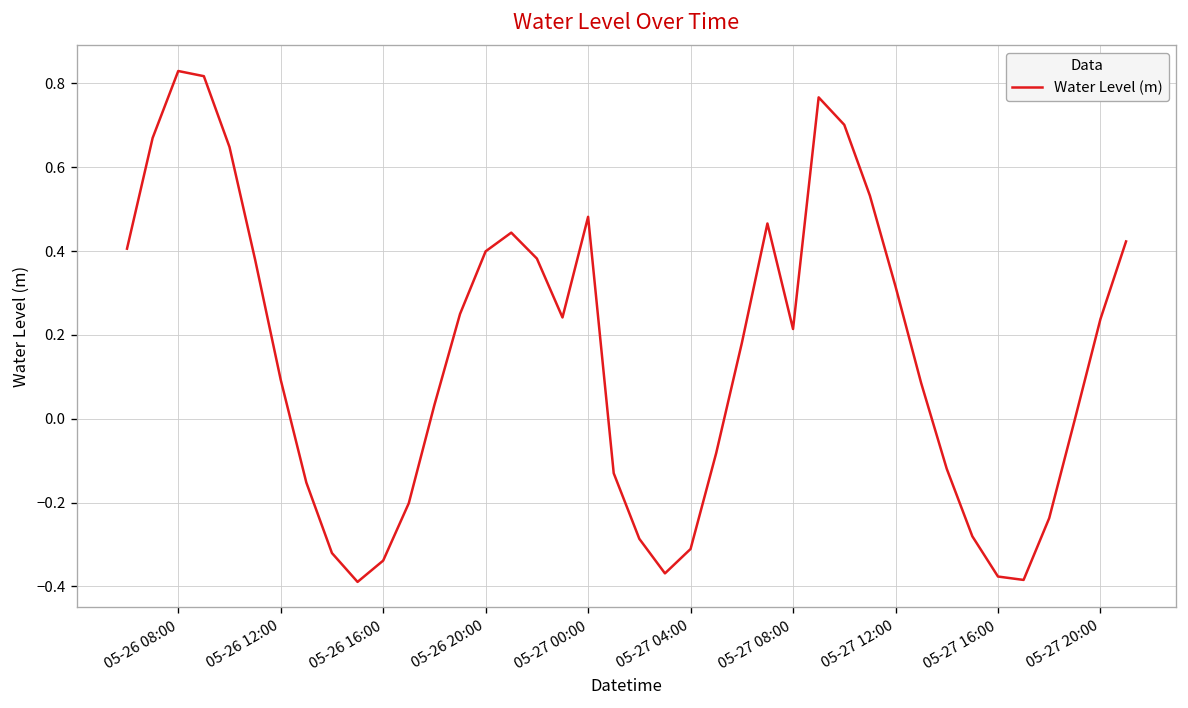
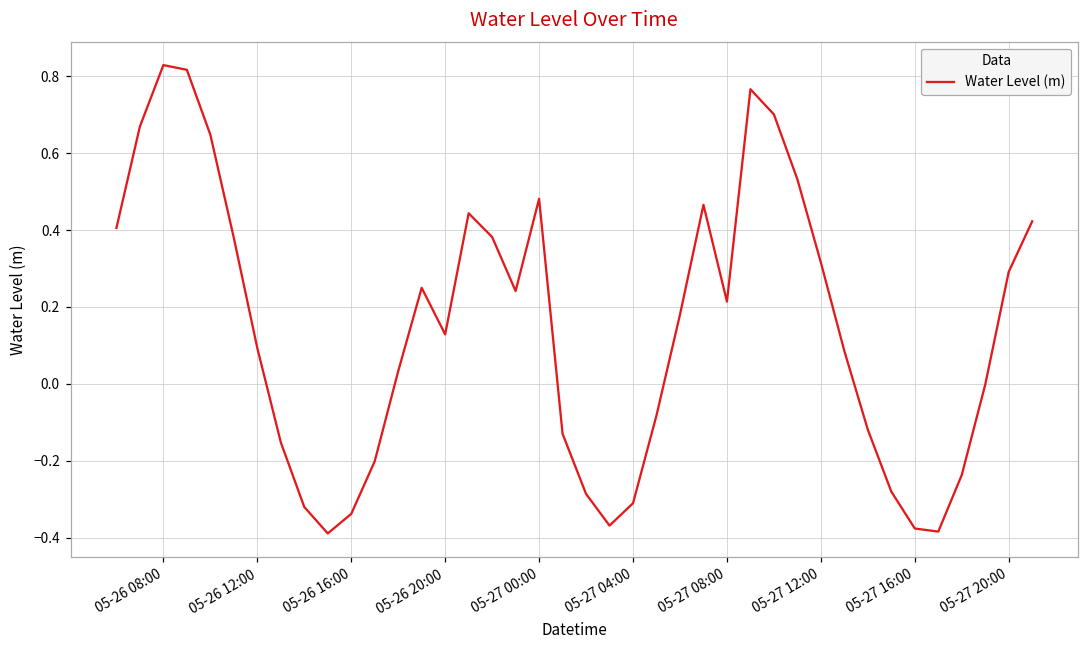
  {
    "05-26 08:00": 0.83,
    "05-26 12:00": 0.09,
    "05-26 16:00": -0.34,
-   "05-26 20:00": 0.40,
+   "05-26 20:00": 0.13,
    "05-27 00:00": 0.48,
    "05-27 04:00": -0.31,
    "05-27 08:00": 0.21,
    "05-27 12:00": 0.32,
    "05-27 16:00": -0.38,
-   "05-27 20:00": 0.24
+   "05-27 20:00": 0.29
  }
